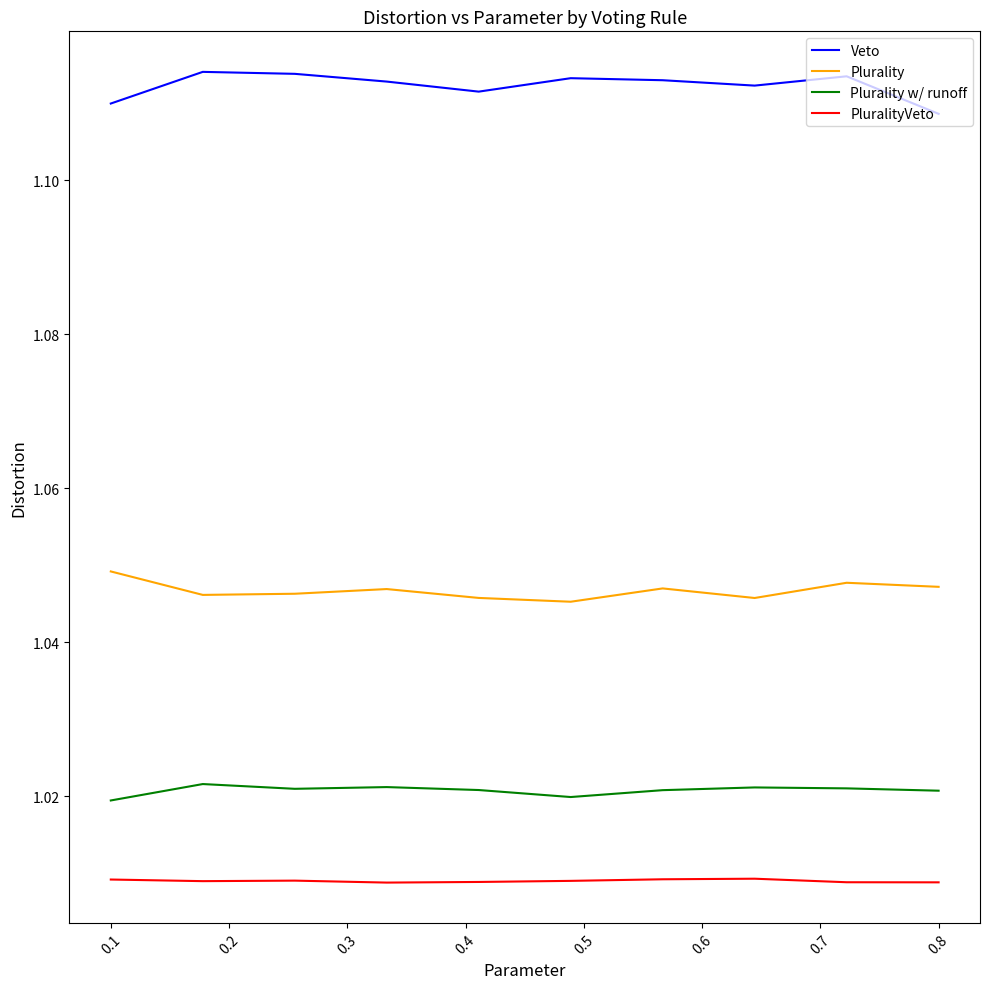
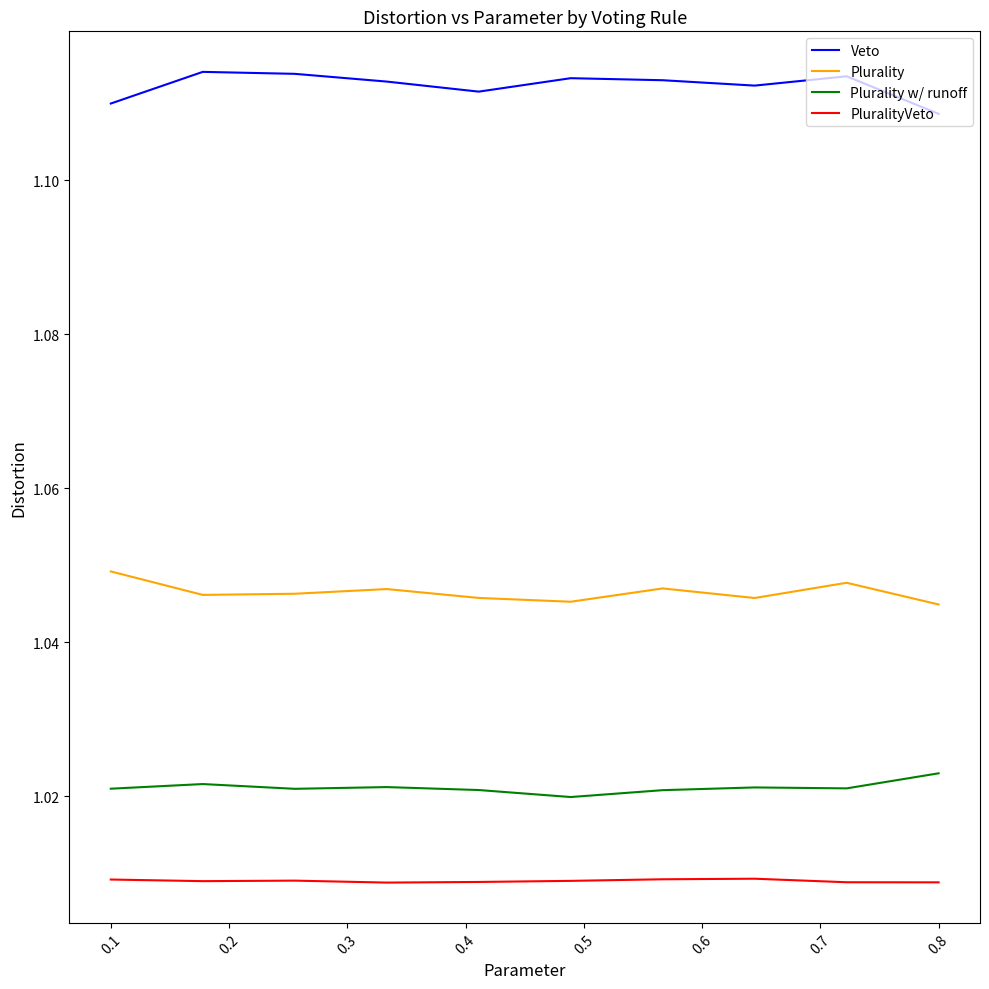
  {
    "Veto": {
      "0.1": 1.110
    },
    "Plurality": {
      "0.1": 1.049,
-     "0.8": 1.047
+     "0.8": 1.045
    },
    "Plurality w/ runoff": {
-     "0.1": 1.019,
-     "0.8": 1.021
+     "0.1": 1.021,
+     "0.8": 1.023
    },
    "PluralityVeto": {
      "0.1": 1.009,
      "0.8": 1.009
    }
  }
